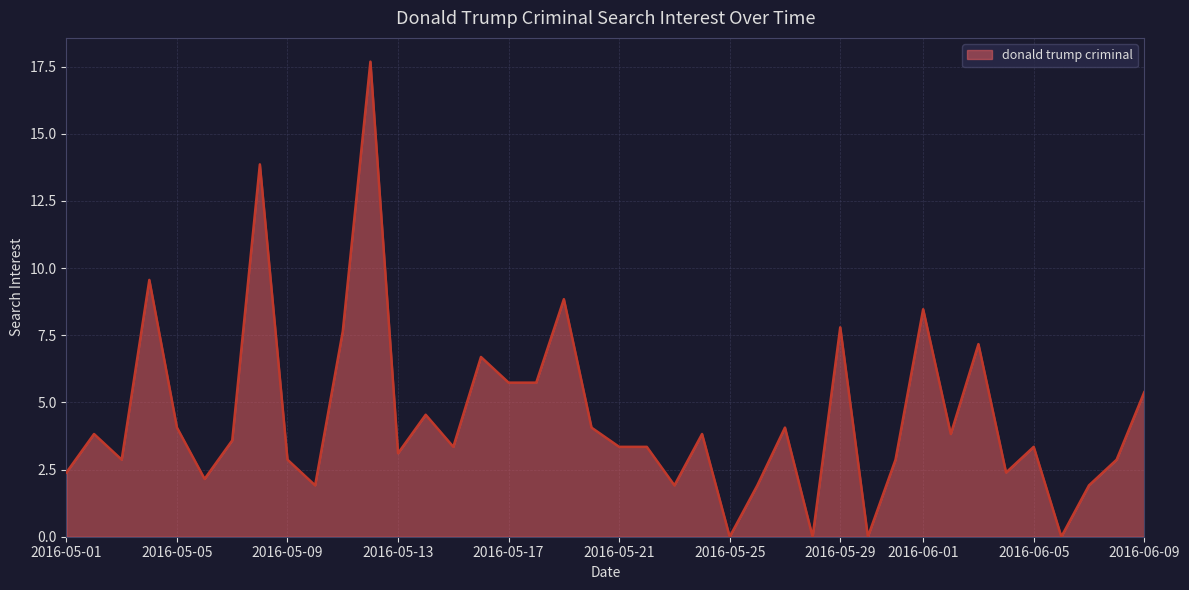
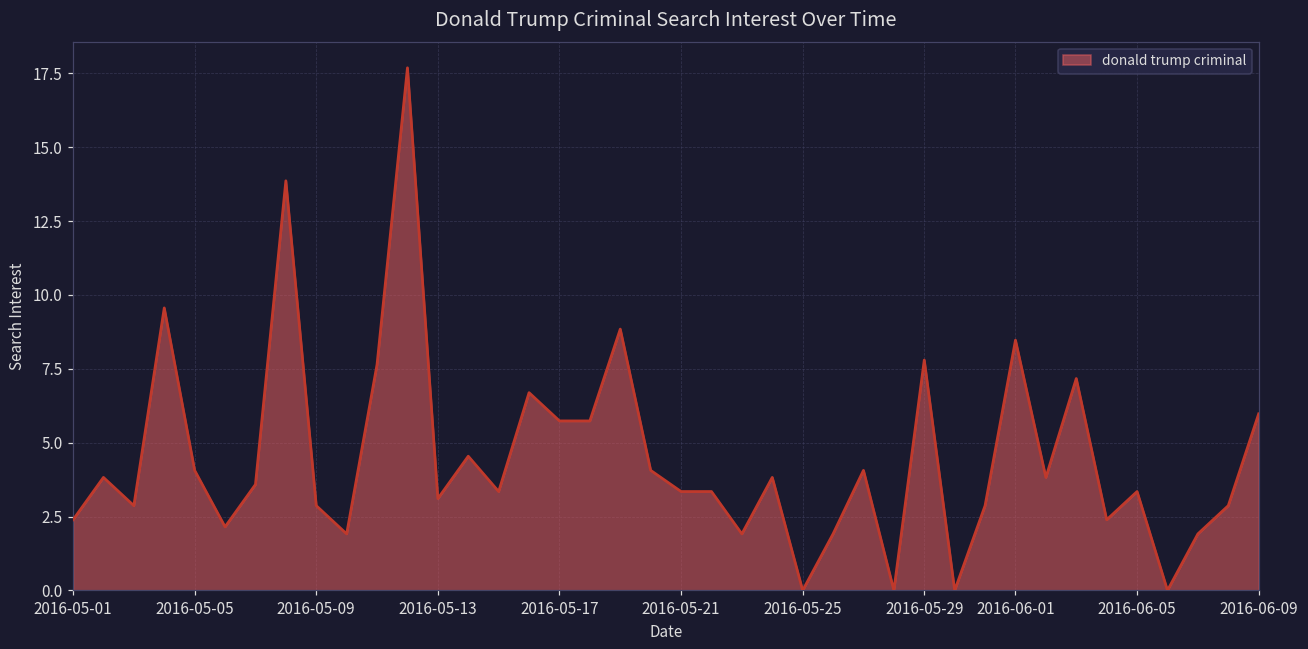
  {
    "2016-05-01": 2.4,
    "2016-05-05": 4.1,
    "2016-05-09": 2.9,
    "2016-05-13": 3.1,
    "2016-05-17": 5.7,
    "2016-05-21": 3.3,
    "2016-05-25": 0.0,
    "2016-05-29": 7.8,
    "2016-06-01": 8.5,
    "2016-06-05": 3.3,
-   "2016-06-09": 5.4
+   "2016-06-09": 6.0
  }
